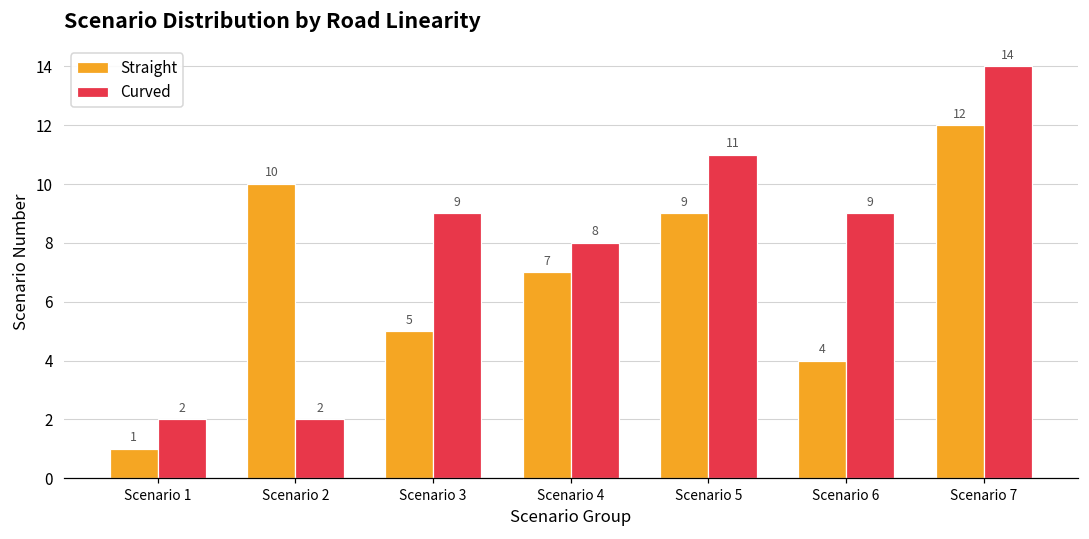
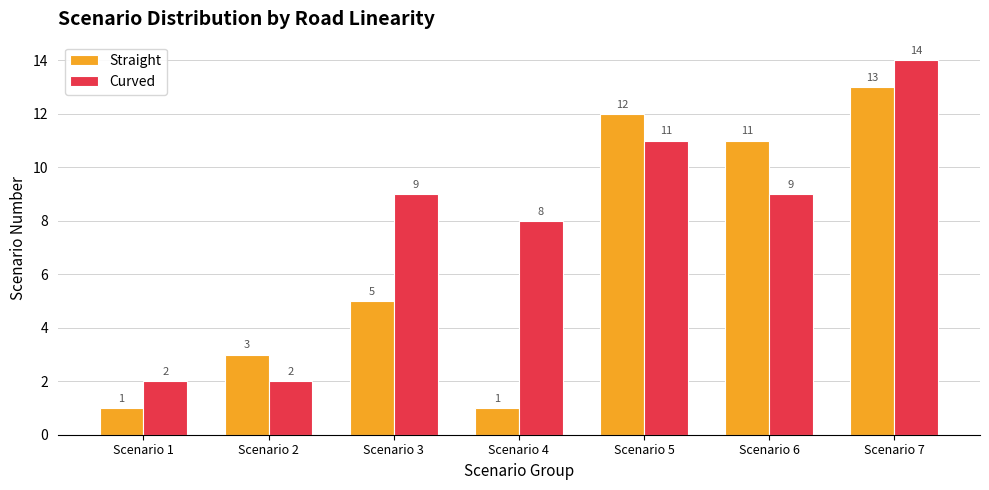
  {
    "Straight": {
      "Scenario 1": 1,
-     "Scenario 2": 10,
+     "Scenario 2": 3,
      "Scenario 3": 5,
-     "Scenario 4": 7,
-     "Scenario 5": 9,
-     "Scenario 6": 4,
-     "Scenario 7": 12
+     "Scenario 4": 1,
+     "Scenario 5": 12,
+     "Scenario 6": 11,
+     "Scenario 7": 13
    },
    "Curved": {
      "Scenario 1": 2,
      "Scenario 2": 2,
      "Scenario 3": 9,
      "Scenario 4": 8,
      "Scenario 5": 11,
      "Scenario 6": 9,
      "Scenario 7": 14
    }
  }
